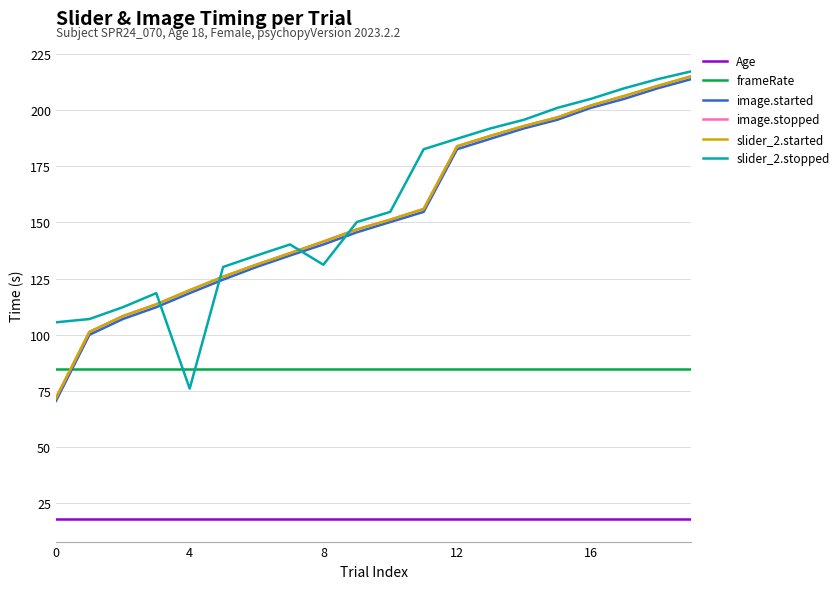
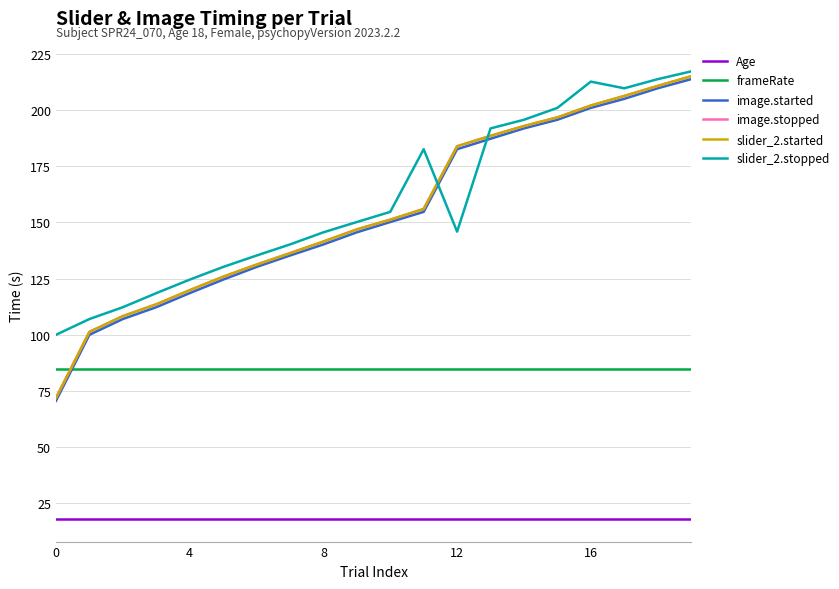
  {
    "Age": {
      "0": 18,
      "4": 18,
      "8": 18,
      "12": 18,
      "16": 18
    },
    "frameRate": {
      "0": 85,
      "4": 85,
      "8": 85,
      "12": 85,
      "16": 85
    },
    "image.started": {
      "0": 71,
      "4": 119,
      "8": 140,
      "12": 183
    },
    "slider_2.started": {
      "0": 72,
      "4": 120,
      "8": 142,
      "12": 184
    },
    "slider_2.stopped": {
-     "0": 106,
-     "4": 76,
-     "8": 131,
-     "12": 187,
-     "16": 205
+     "0": 100,
+     "4": 125,
+     "8": 146,
+     "12": 146,
+     "16": 213
    }
  }
